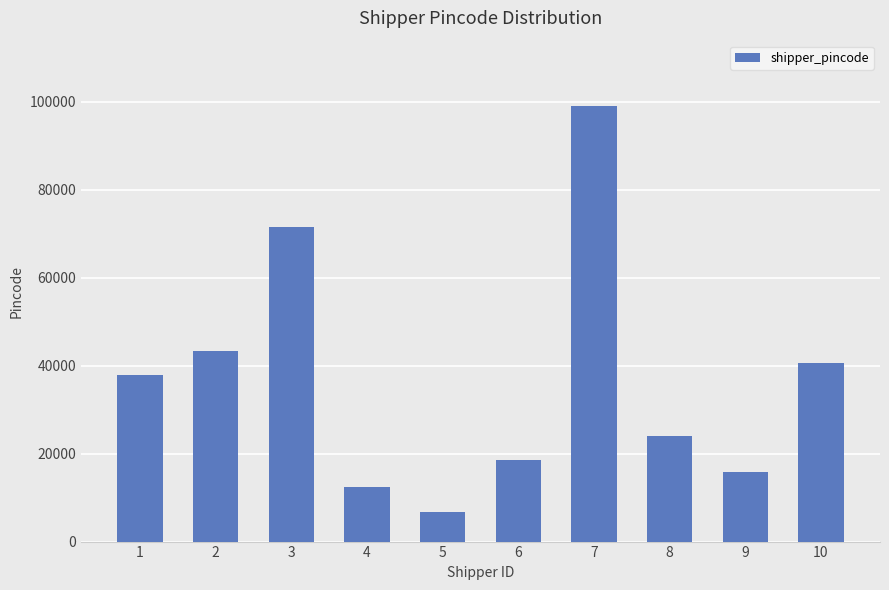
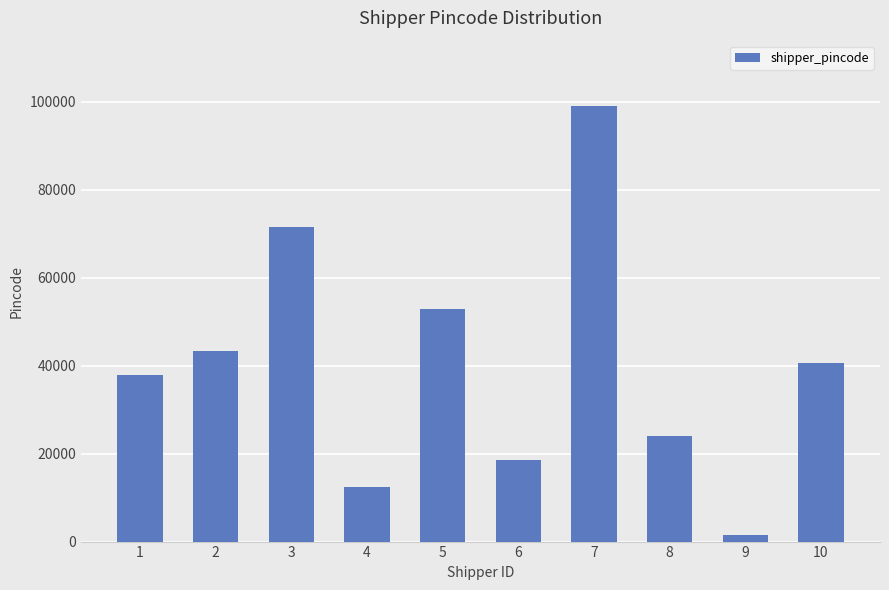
  {
    "1": 38000,
    "2": 43000,
    "3": 71000,
    "4": 12000,
-   "5": 7000,
+   "5": 53000,
    "6": 18000,
    "7": 99000,
    "8": 24000,
-   "9": 16000,
+   "9": 1000,
    "10": 41000
  }
